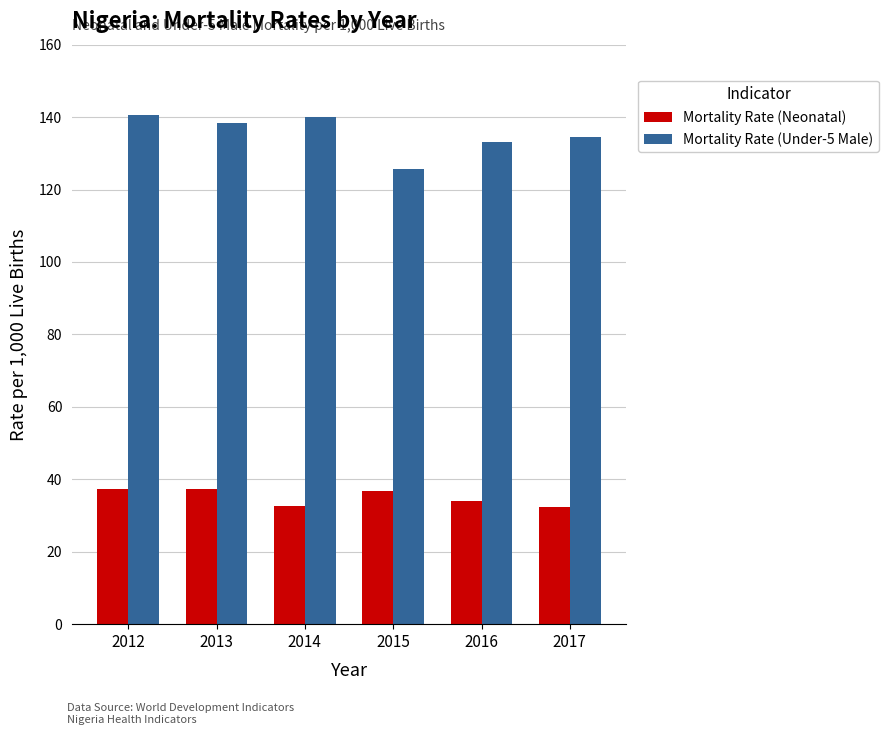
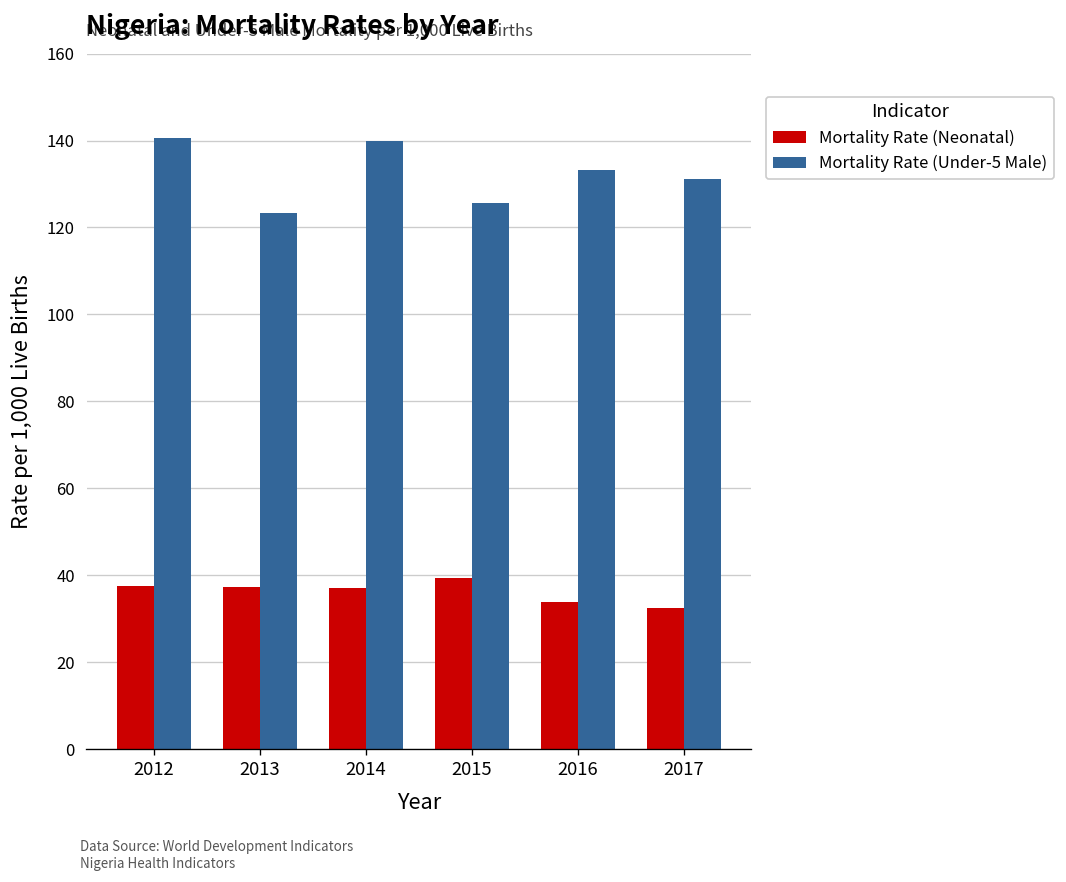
  {
    "Mortality Rate (Neonatal)": {
      "2012": 37,
      "2013": 37,
-     "2014": 33,
-     "2015": 37,
+     "2014": 37,
+     "2015": 39,
      "2016": 34,
      "2017": 32
    },
    "Mortality Rate (Under-5 Male)": {
      "2012": 141,
-     "2013": 138,
+     "2013": 123,
      "2014": 140,
      "2015": 126,
      "2016": 133,
-     "2017": 135
+     "2017": 131
    }
  }
